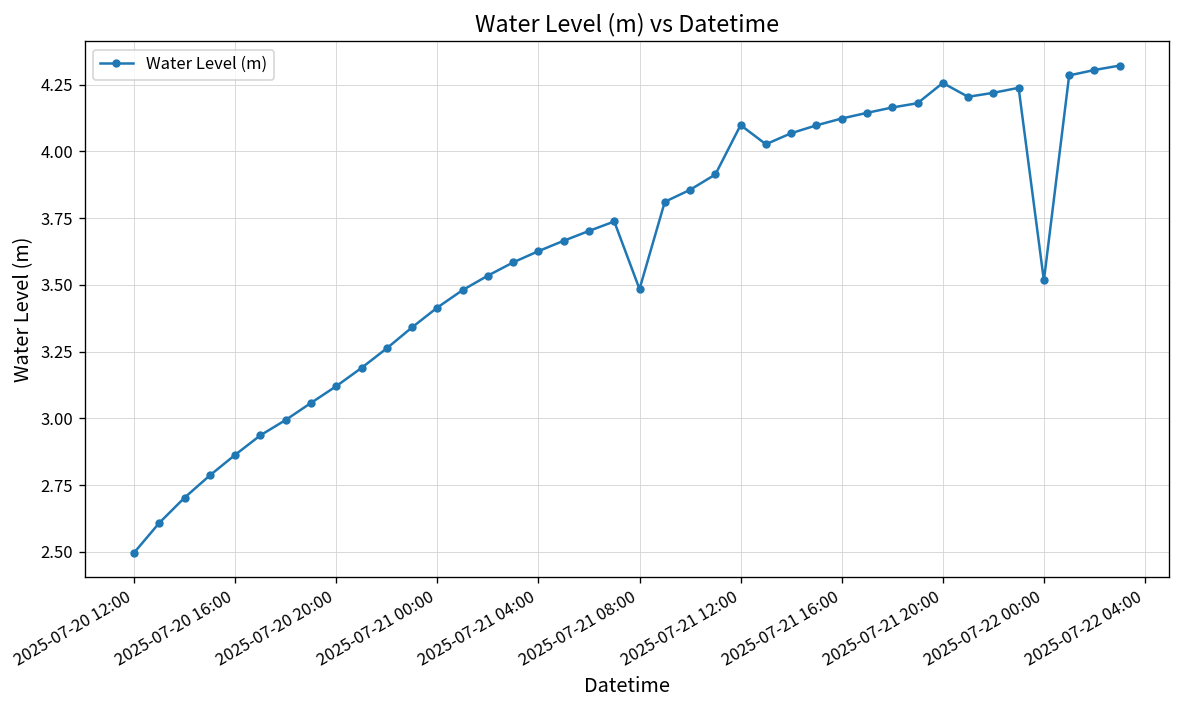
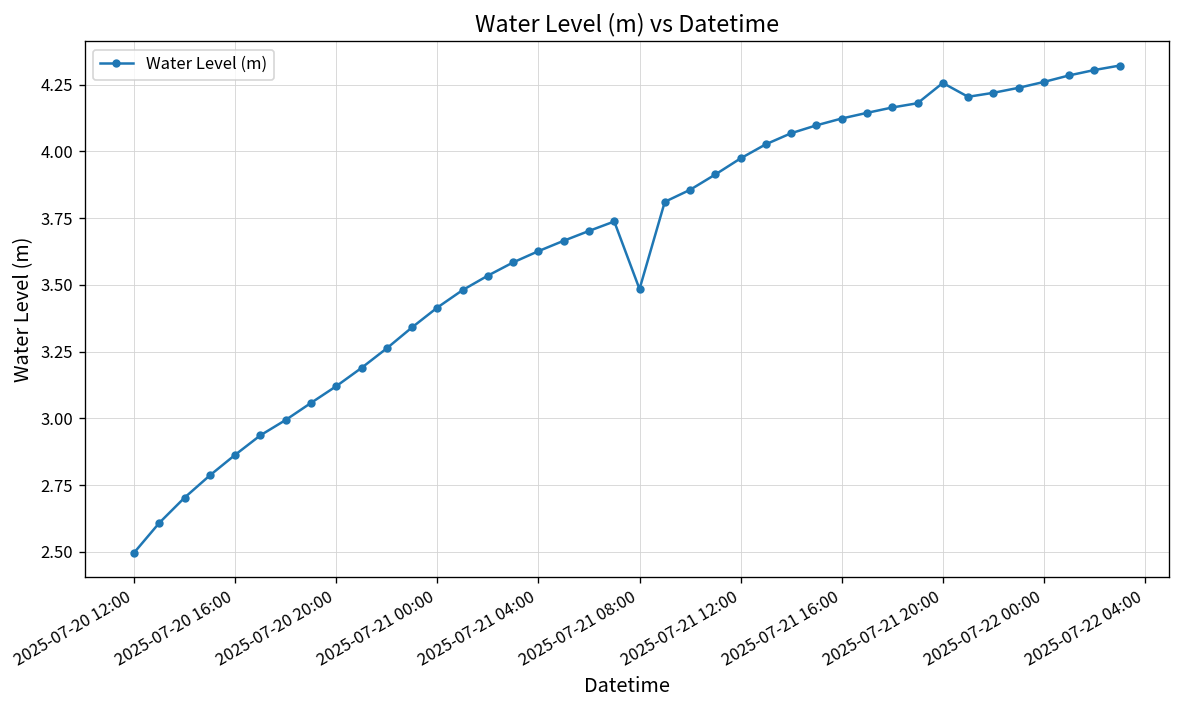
  {
    "2025-07-20 12:00": 2.50,
    "2025-07-20 16:00": 2.86,
    "2025-07-20 20:00": 3.12,
    "2025-07-21 00:00": 3.42,
    "2025-07-21 04:00": 3.63,
    "2025-07-21 08:00": 3.48,
-   "2025-07-21 12:00": 4.10,
+   "2025-07-21 12:00": 3.97,
    "2025-07-21 16:00": 4.12,
    "2025-07-21 20:00": 4.26,
-   "2025-07-22 00:00": 3.52
+   "2025-07-22 00:00": 4.26
  }
